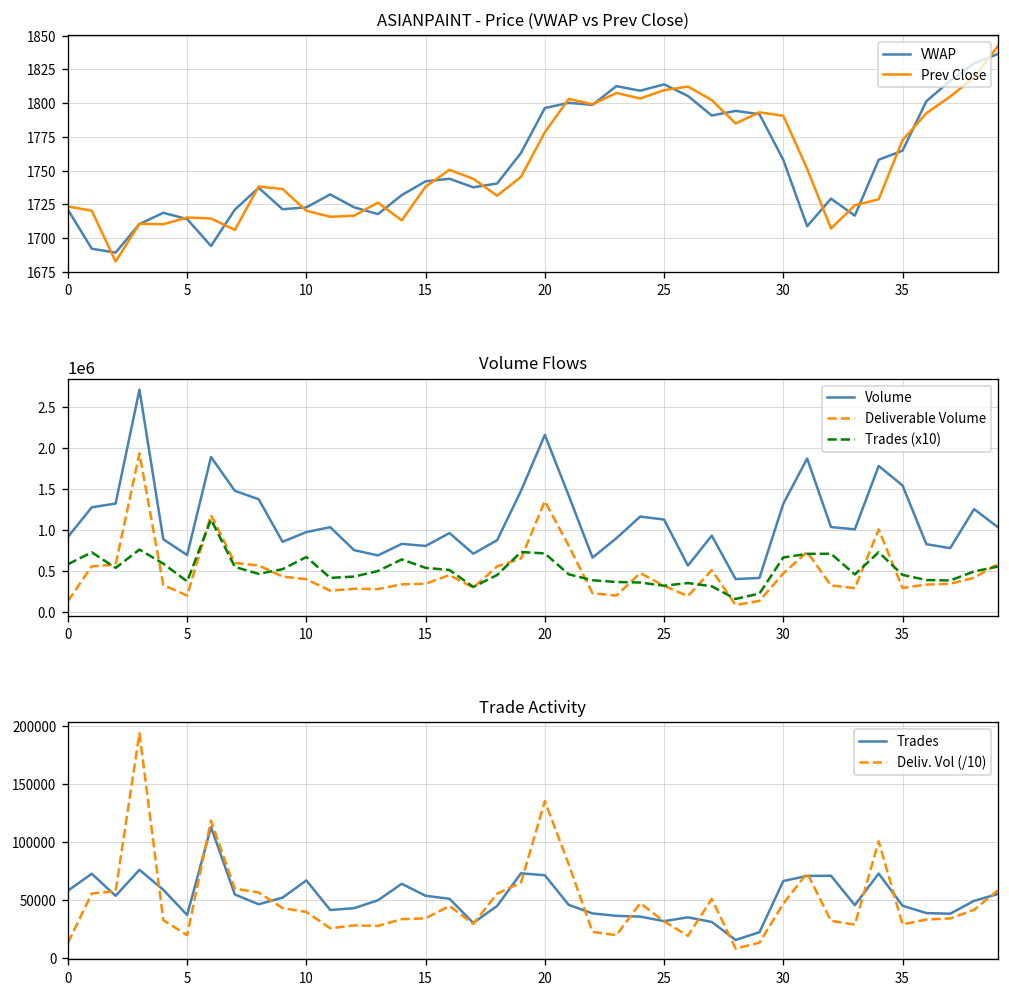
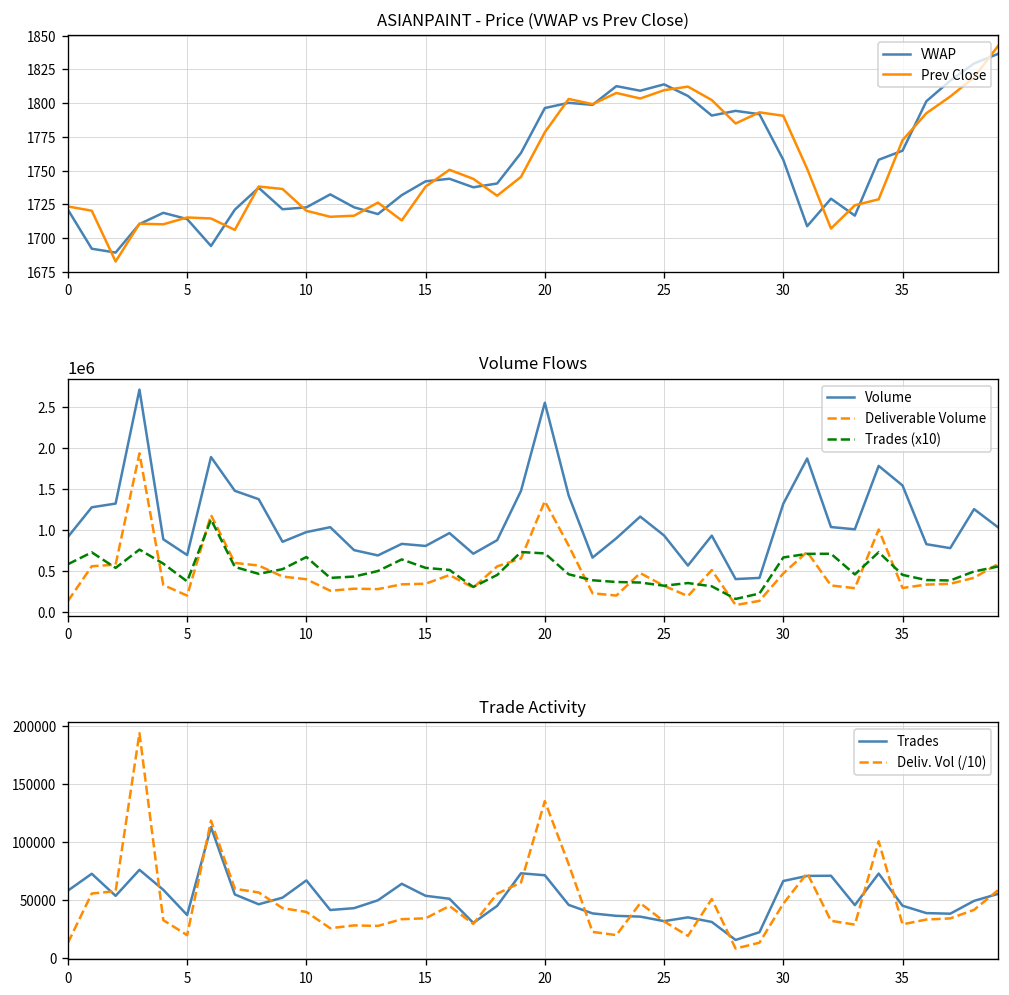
  {
    "ASIANPAINT - Price (VWAP vs Prev Close)": {
      "VWAP": {
        "0": 1721,
        "10": 1723,
        "15": 1742,
        "20": 1796,
        "25": 1814,
        "30": 1758,
        "35": 1765
      },
      "Prev Close": {
        "0": 1724,
        "10": 1720,
        "15": 1738,
        "20": 1778,
        "25": 1810,
        "30": 1791,
        "35": 1773
      }
    },
    "Volume Flows": {
      "Volume": {
        "0": 900000,
        "5": 700000,
        "10": 1000000,
        "15": 800000,
-       "20": 2200000,
-       "25": 1100000,
+       "20": 2600000,
+       "25": 900000,
        "30": 1300000,
        "35": 1500000
      },
      "Deliverable Volume": {
        "0": 100000,
        "5": 200000,
        "10": 400000,
        "15": 300000,
        "20": 1400000,
        "30": 500000,
        "35": 300000
      },
      "Trades (x10)": {
        "0": 600000,
        "5": 400000,
        "10": 700000,
        "15": 500000,
        "20": 700000,
        "30": 700000,
        "35": 400000
      }
    },
    "Trade Activity": {
      "Trades": {
        "0": 60000,
        "5": 40000,
        "10": 70000,
        "15": 50000,
        "20": 70000,
        "30": 70000,
        "35": 40000
      },
      "Deliv. Vol (/10)": {
        "0": 10000,
        "5": 20000,
        "10": 40000,
        "15": 30000,
        "20": 140000,
        "30": 50000,
        "35": 30000
      }
    }
  }
